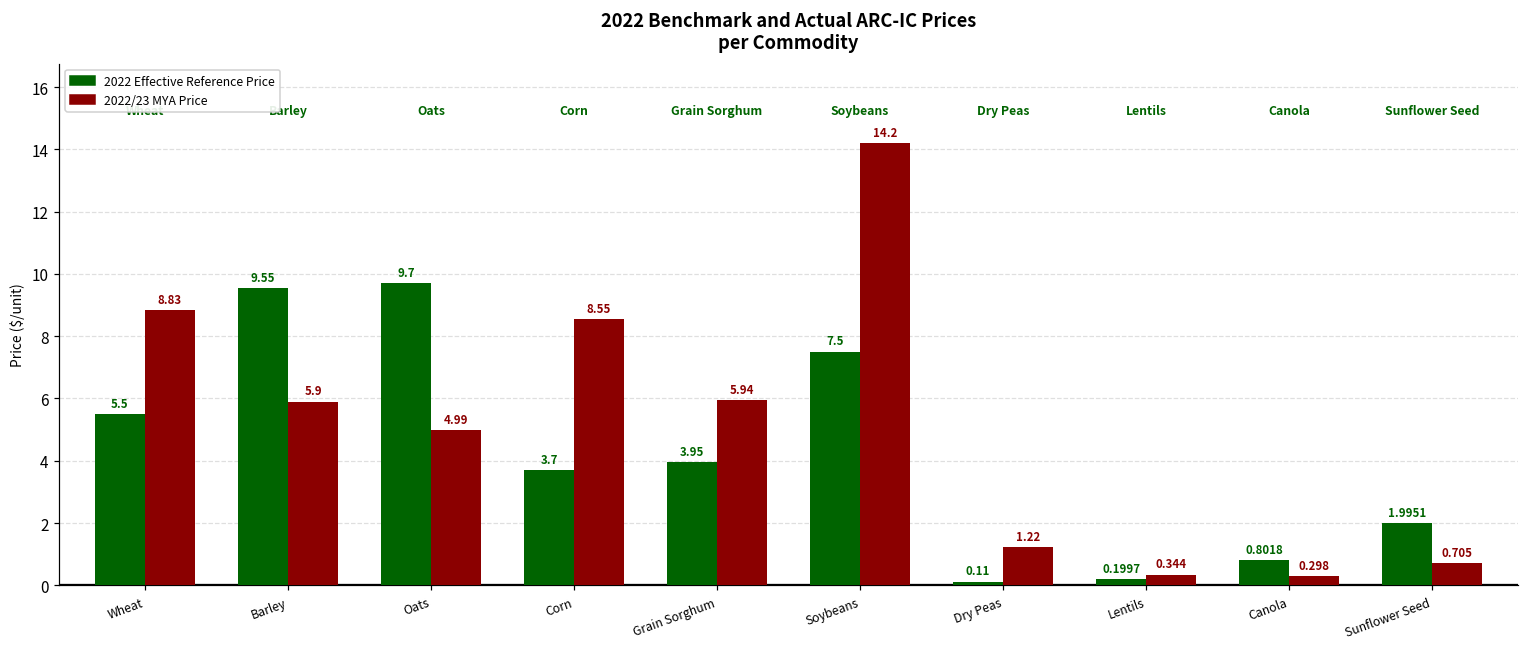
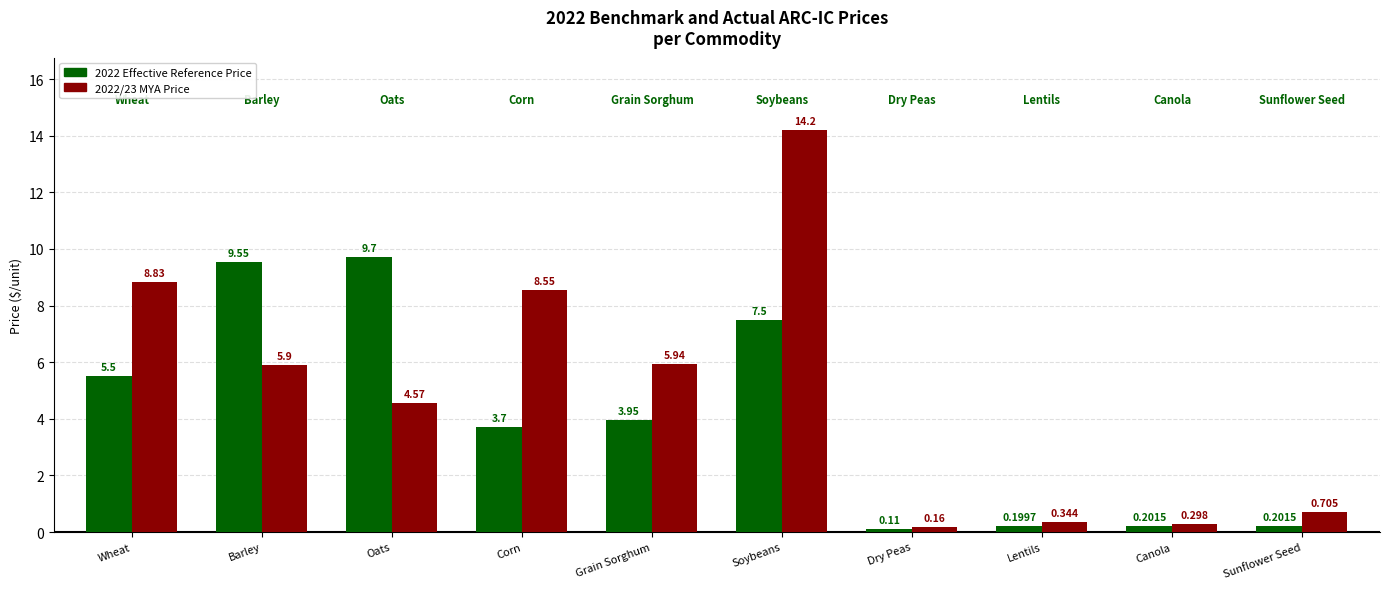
  {
    "2022 Effective Reference Price": {
      "Wheat": 5.5,
      "Barley": 9.55,
      "Oats": 9.7,
      "Corn": 3.7,
      "Grain Sorghum": 3.95,
      "Soybeans": 7.5,
      "Dry Peas": 0.11,
      "Lentils": 0.1997,
-     "Canola": 0.8018,
-     "Sunflower Seed": 1.9951
+     "Canola": 0.2015,
+     "Sunflower Seed": 0.2015
    },
    "2022/23 MYA Price": {
      "Wheat": 8.83,
      "Barley": 5.9,
-     "Oats": 4.99,
+     "Oats": 4.57,
      "Corn": 8.55,
      "Grain Sorghum": 5.94,
      "Soybeans": 14.2,
-     "Dry Peas": 1.22,
+     "Dry Peas": 0.16,
      "Lentils": 0.344,
      "Canola": 0.298,
      "Sunflower Seed": 0.705
    }
  }
